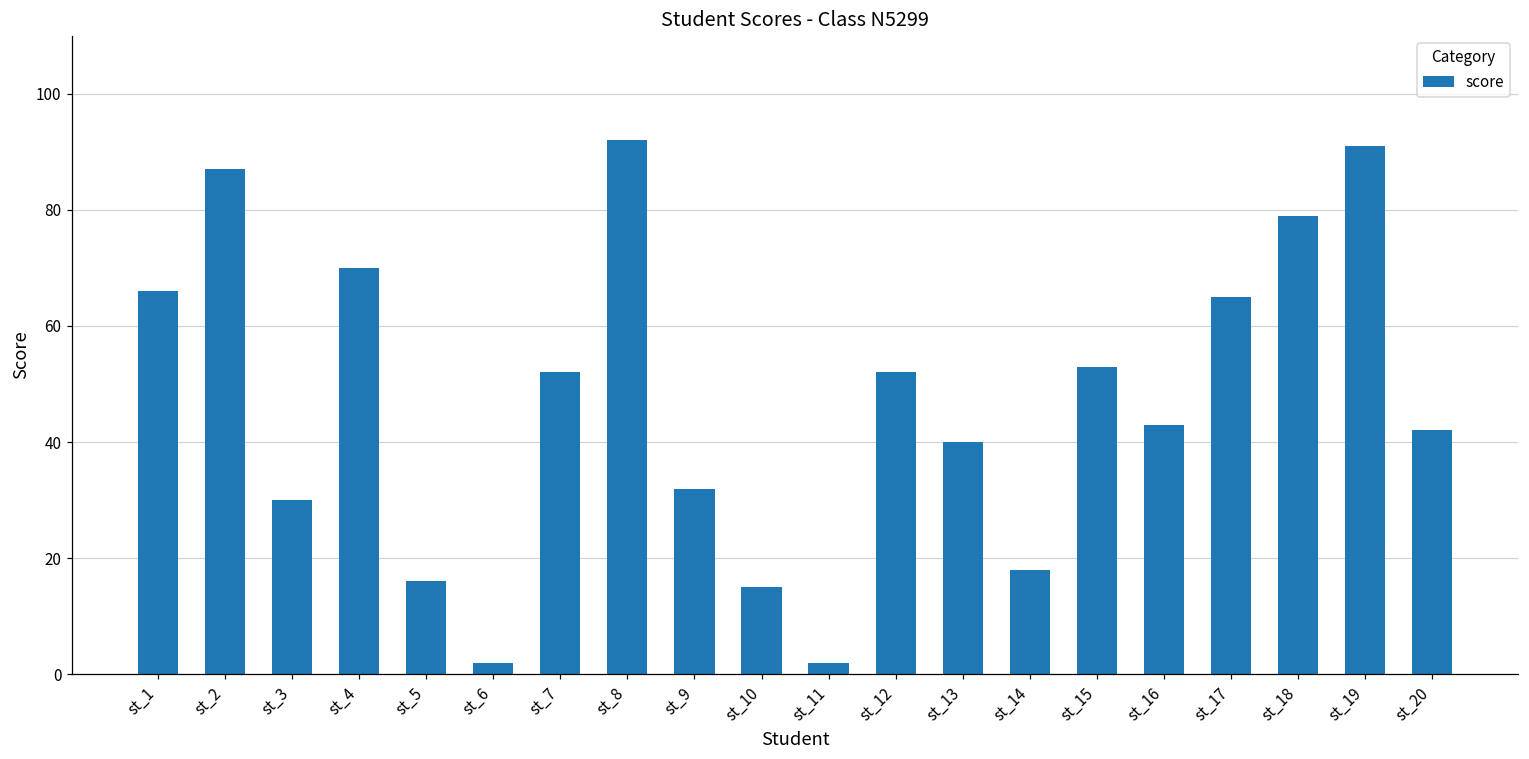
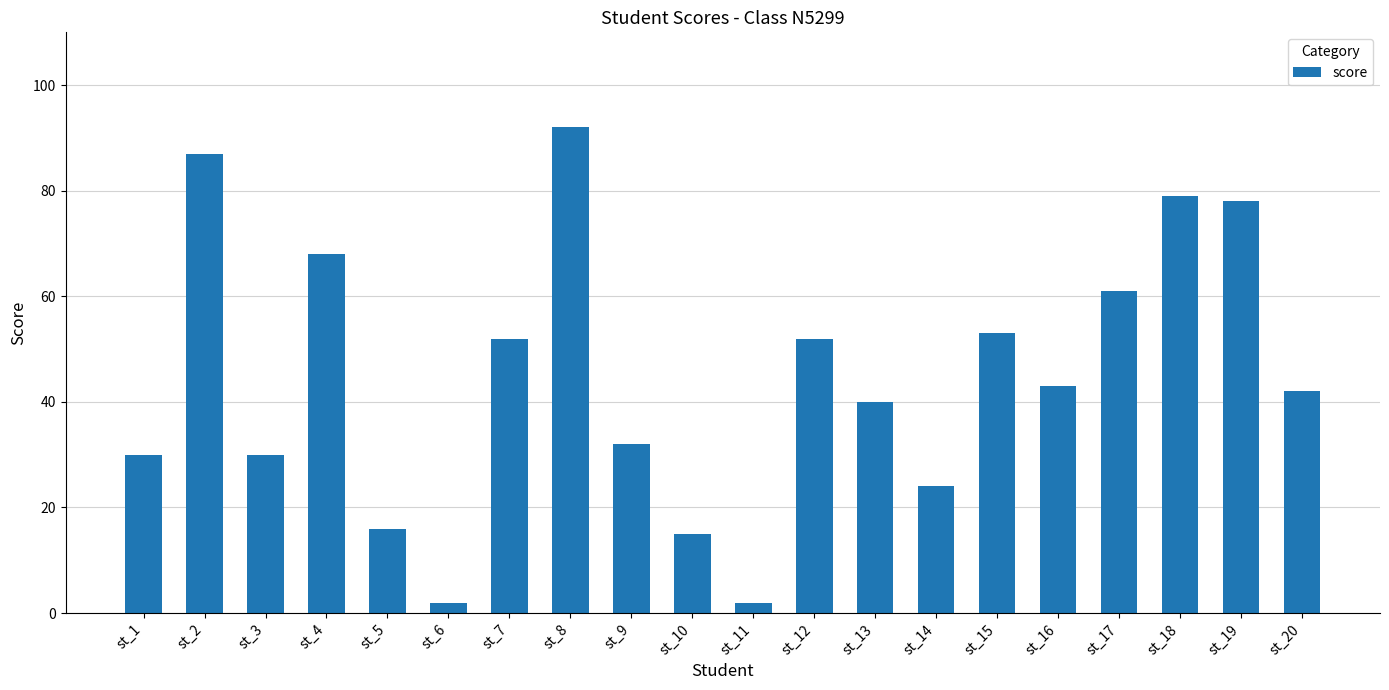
  {
-   "st_1": 66,
+   "st_1": 30,
    "st_2": 87,
    "st_3": 30,
-   "st_4": 70,
+   "st_4": 68,
    "st_5": 16,
    "st_6": 2,
    "st_7": 52,
    "st_8": 92,
    "st_9": 32,
    "st_10": 15,
    "st_11": 2,
    "st_12": 52,
    "st_13": 40,
-   "st_14": 18,
+   "st_14": 24,
    "st_15": 53,
    "st_16": 43,
-   "st_17": 65,
+   "st_17": 61,
    "st_18": 79,
-   "st_19": 91,
+   "st_19": 78,
    "st_20": 42
  }
